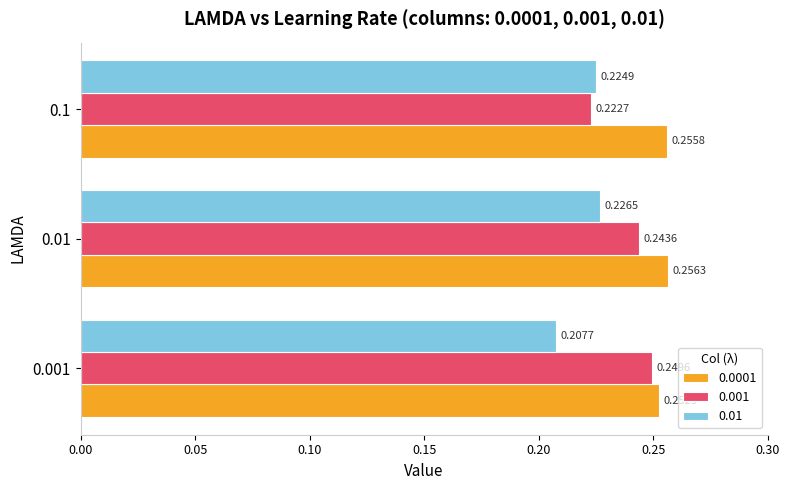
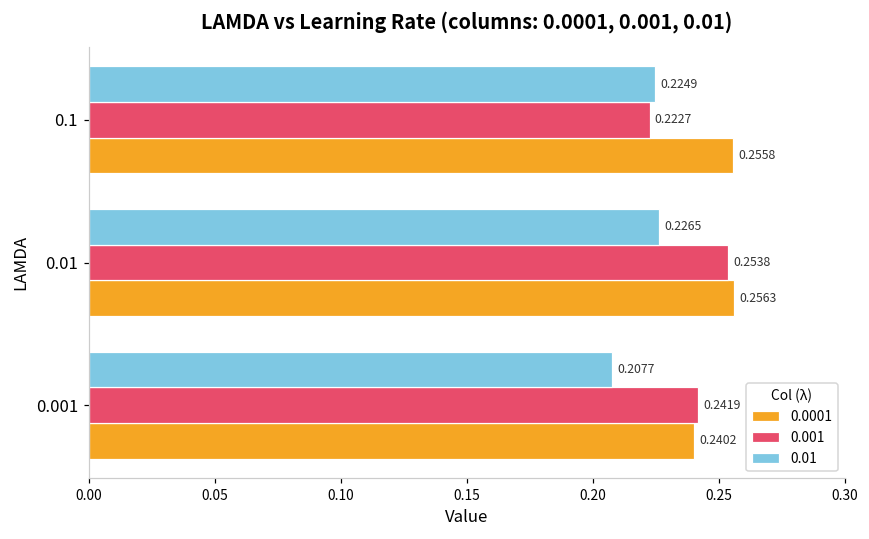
  {
    "0.0001": {
-     "0.001": 0.253
+     "0.001": 0.240
    },
    "0.001": {
      "0.1": 0.2227,
-     "0.01": 0.2436,
-     "0.001": 0.250
+     "0.01": 0.2538,
+     "0.001": 0.242
    },
    "0.01": {
      "0.1": 0.2249,
      "0.01": 0.2265,
      "0.001": 0.2077
    }
  }
